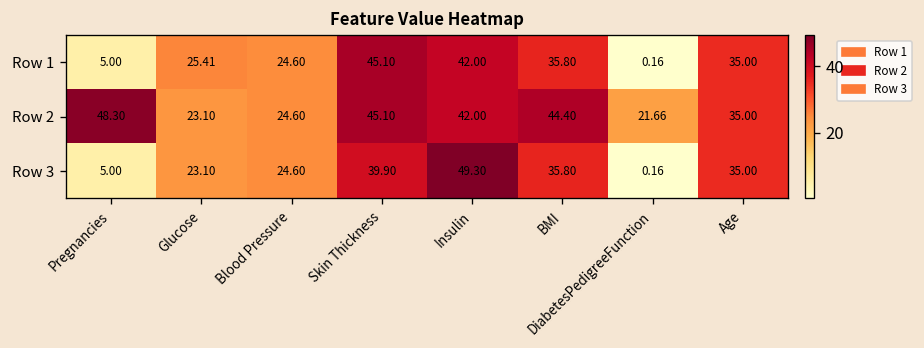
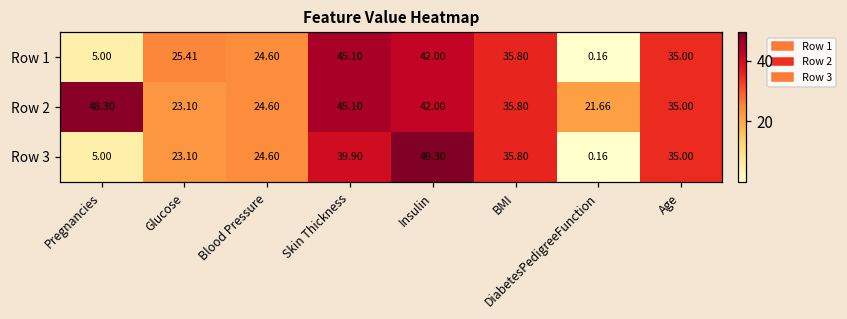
  {
    "Row 1": {
      "Pregnancies": 5.00,
      "Glucose": 25.41,
      "Blood Pressure": 24.60,
      "Skin Thickness": 45.10,
      "Insulin": 42.00,
      "BMI": 35.80,
      "DiabetesPedigreeFunction": 0.16,
      "Age": 35.00
    },
    "Row 2": {
      "Pregnancies": 48.30,
      "Glucose": 23.10,
      "Blood Pressure": 24.60,
      "Skin Thickness": 45.10,
      "Insulin": 42.00,
-     "BMI": 44.40,
+     "BMI": 35.80,
      "DiabetesPedigreeFunction": 21.66,
      "Age": 35.00
    },
    "Row 3": {
      "Pregnancies": 5.00,
      "Glucose": 23.10,
      "Blood Pressure": 24.60,
      "Skin Thickness": 39.90,
      "Insulin": 49.30,
      "BMI": 35.80,
      "DiabetesPedigreeFunction": 0.16,
      "Age": 35.00
    }
  }
